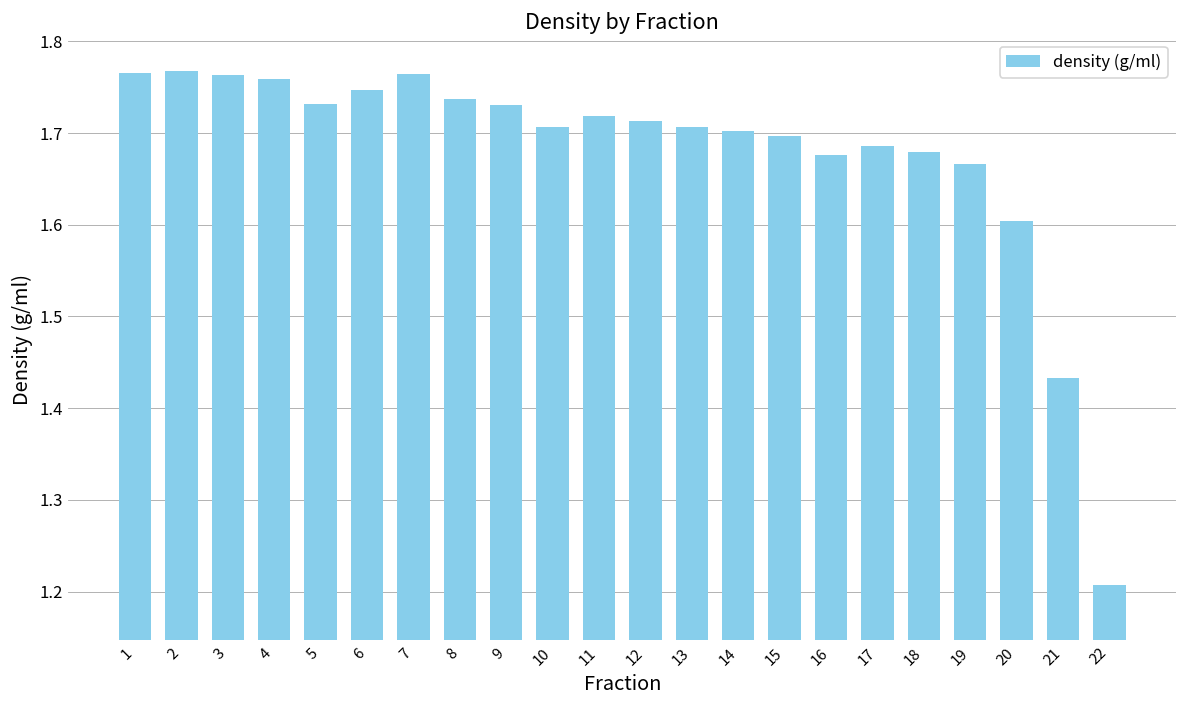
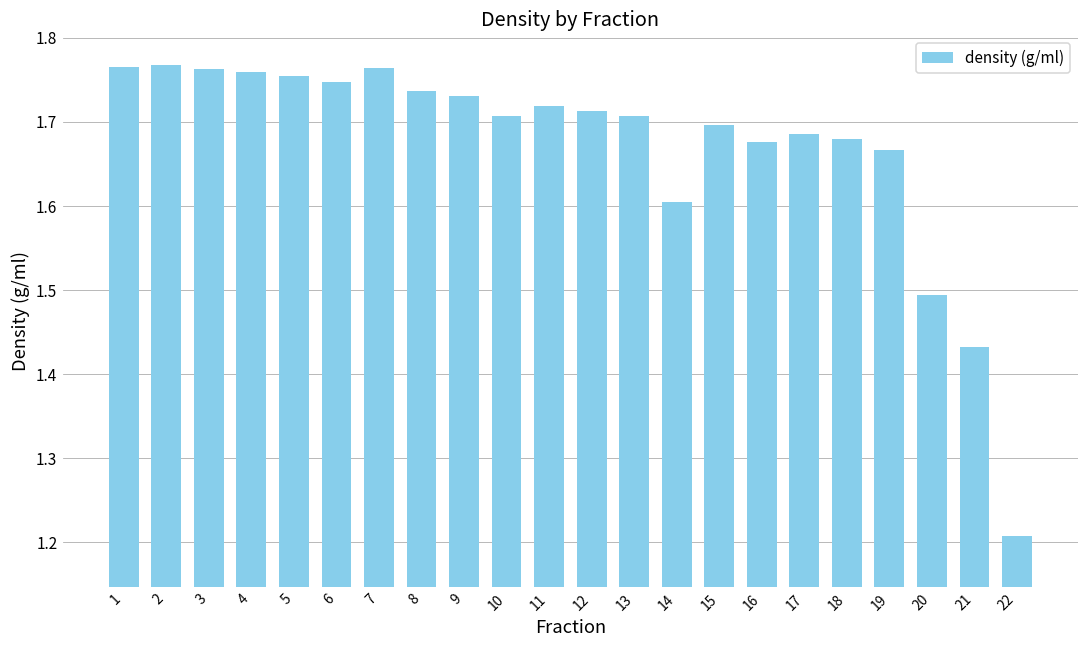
  {
    "1": 1.77,
    "2": 1.77,
    "3": 1.76,
    "4": 1.76,
-   "5": 1.73,
+   "5": 1.75,
    "6": 1.75,
    "7": 1.76,
    "8": 1.74,
    "9": 1.73,
    "10": 1.71,
    "11": 1.72,
    "12": 1.71,
    "13": 1.71,
-   "14": 1.70,
+   "14": 1.60,
    "15": 1.70,
    "16": 1.68,
    "17": 1.69,
    "18": 1.68,
    "19": 1.67,
-   "20": 1.60,
+   "20": 1.49,
    "21": 1.43,
    "22": 1.21
  }
